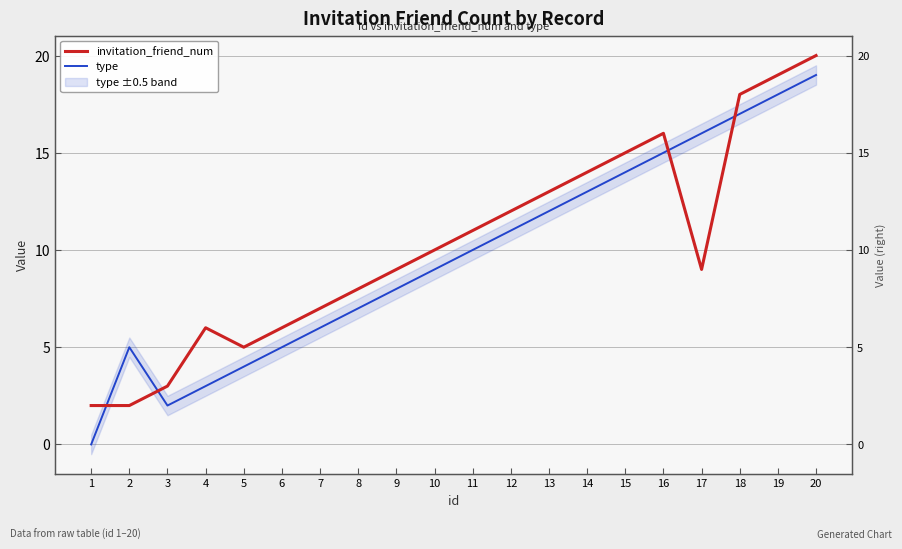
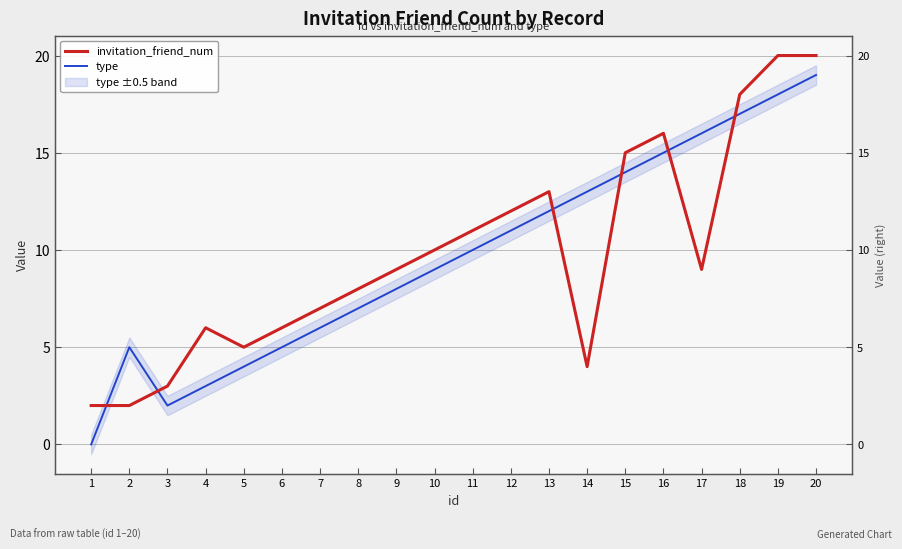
  {
    "invitation_friend_num": {
      "1": 2,
      "2": 2,
      "3": 3,
      "4": 6,
      "5": 5,
      "6": 6,
      "7": 7,
      "8": 8,
      "9": 9,
      "10": 10,
      "11": 11,
      "12": 12,
      "13": 13,
-     "14": 14,
+     "14": 4,
      "15": 15,
      "16": 16,
      "17": 9,
      "18": 18,
-     "19": 19,
+     "19": 20,
      "20": 20
    }
  }
